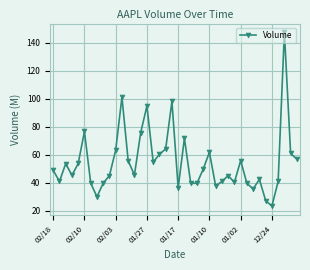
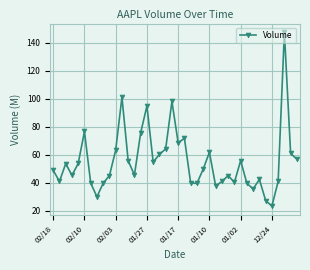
  {
    "02/18": 49,
    "02/10": 77,
    "02/03": 63,
    "01/27": 95,
-   "01/17": 36,
+   "01/17": 68,
    "01/10": 62,
    "01/02": 56,
    "12/24": 23
  }
